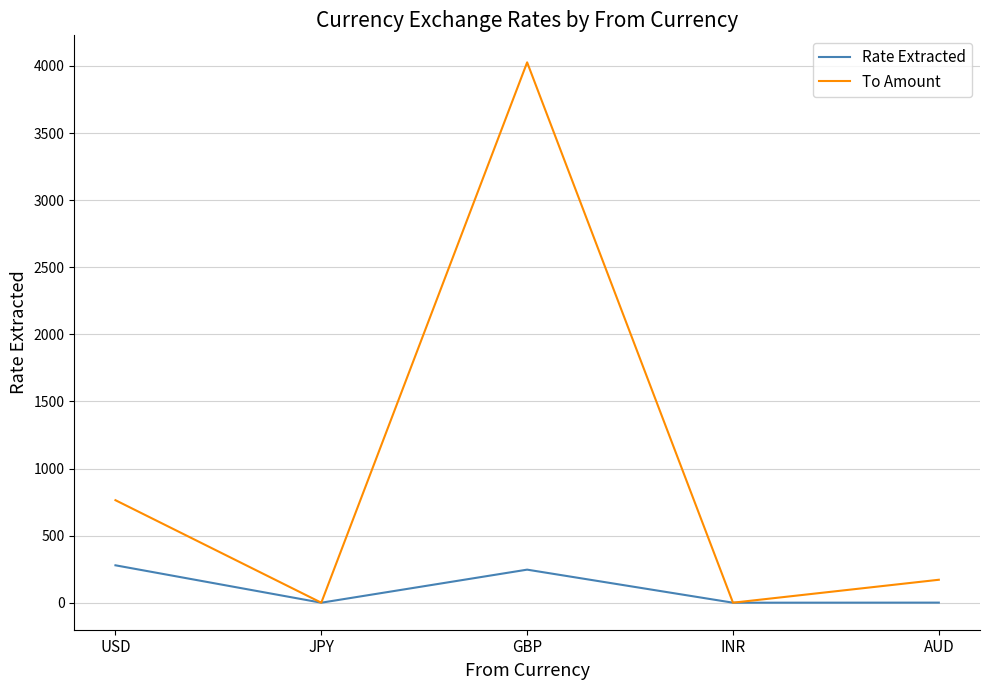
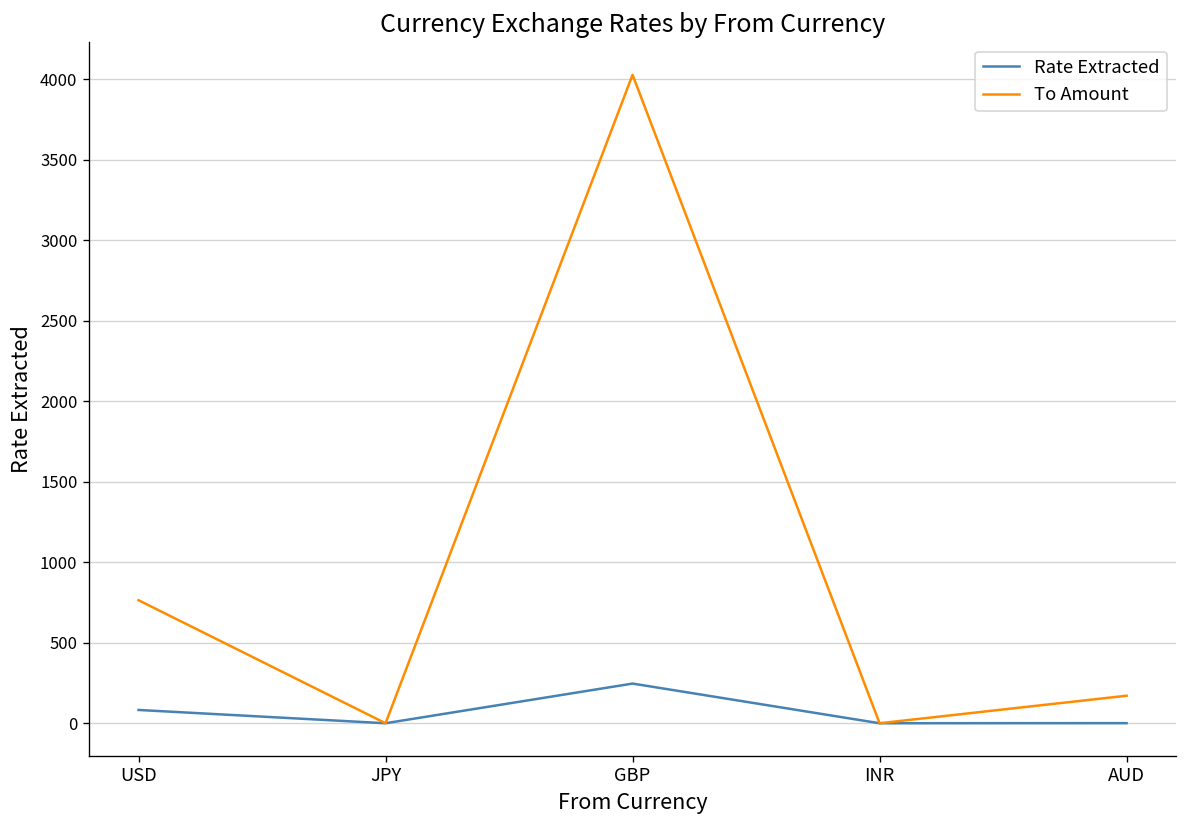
  {
    "Rate Extracted": {
-     "USD": 280,
+     "USD": 80,
      "GBP": 250,
      "AUD": 0
    },
    "To Amount": {
      "USD": 760,
      "GBP": 4030,
      "AUD": 170
    }
  }
